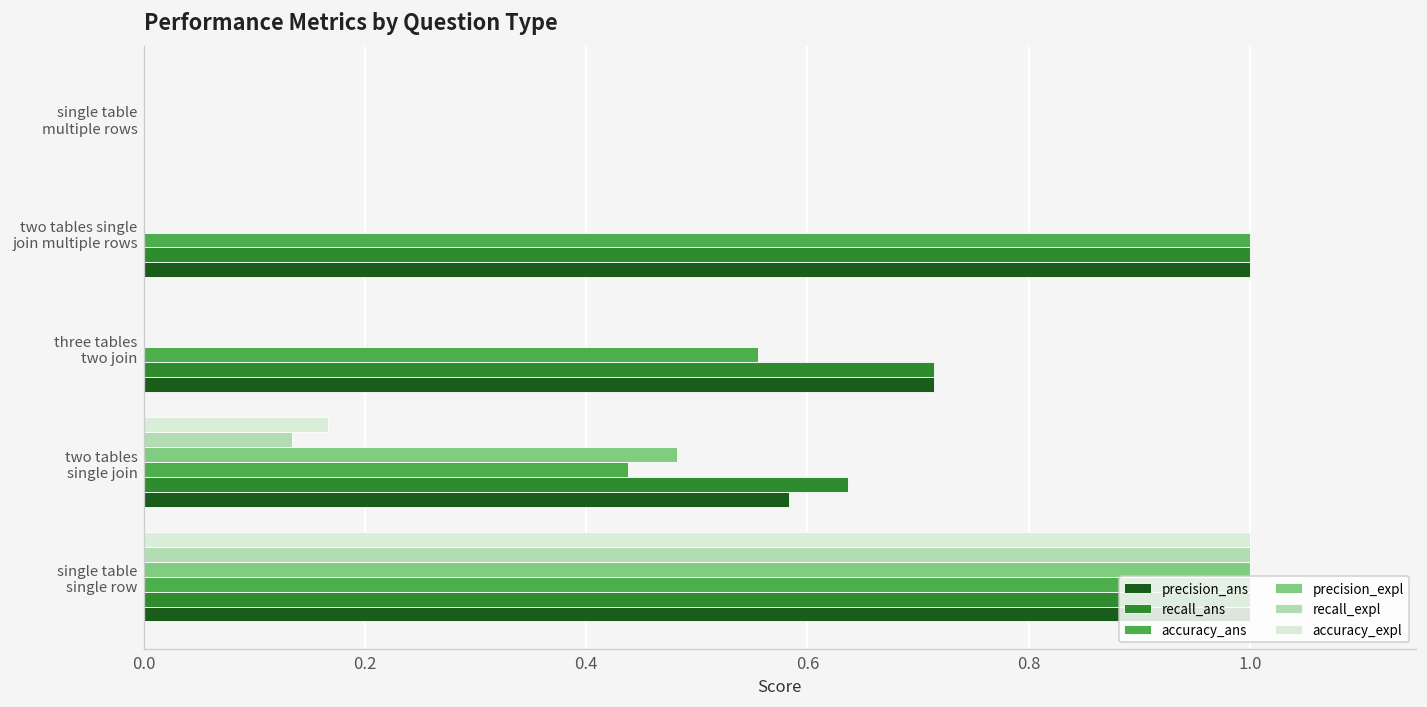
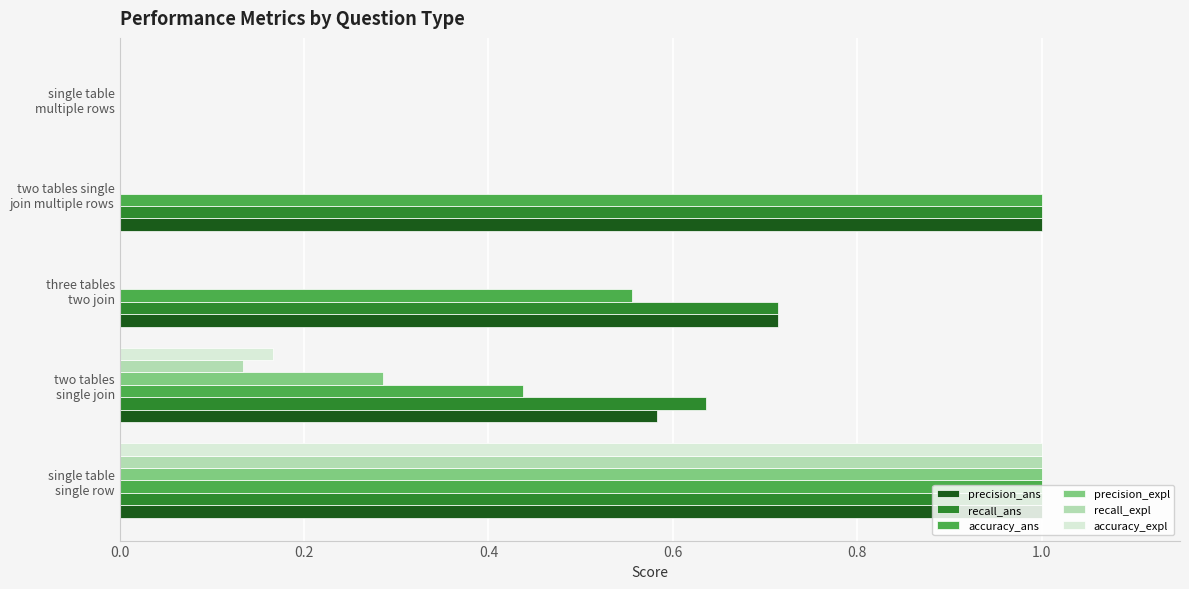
  {
    "precision_expl": {
      "single table multiple rows": 0.00,
      "two tables single join multiple rows": 0.00,
      "three tables two join": 0.00,
-     "two tables single join": 0.48,
+     "two tables single join": 0.29,
      "single table single row": 1.00
    }
  }
